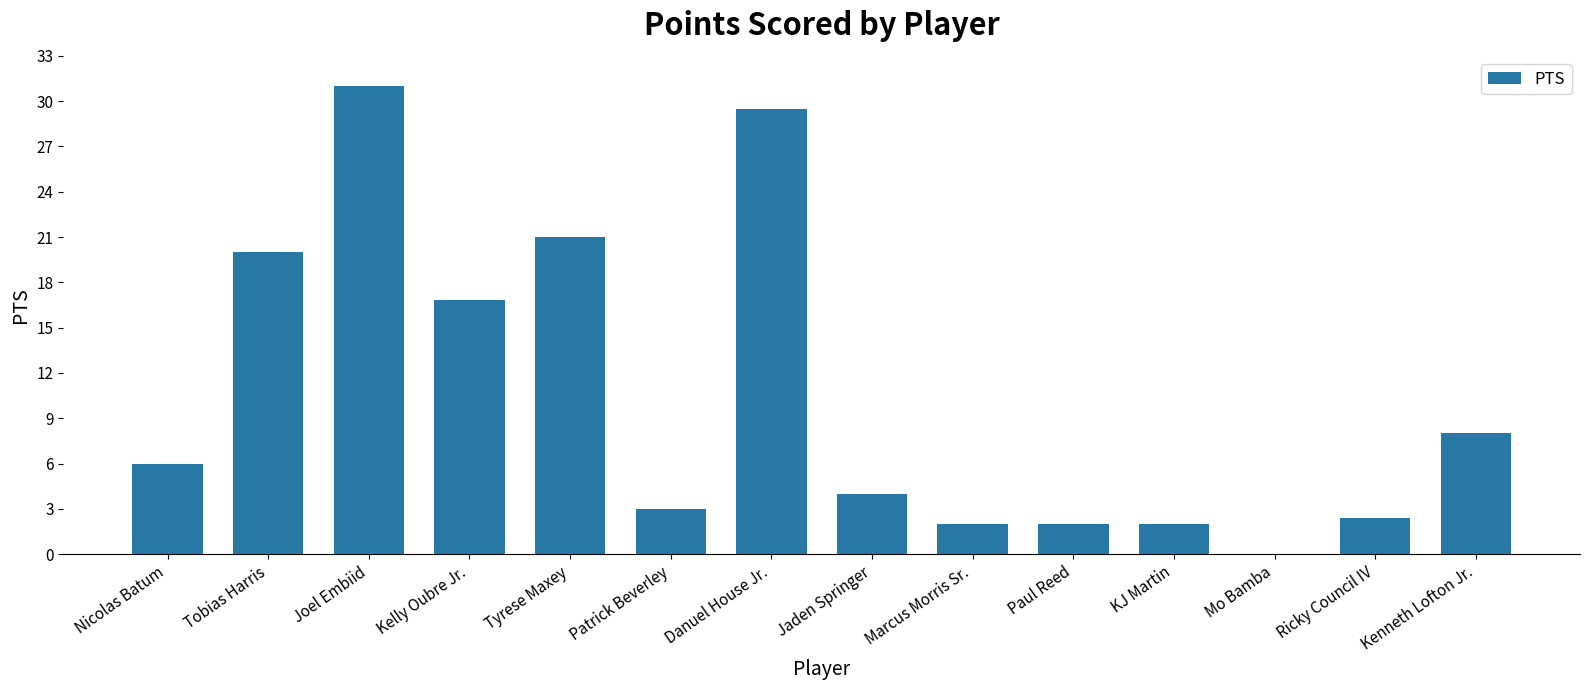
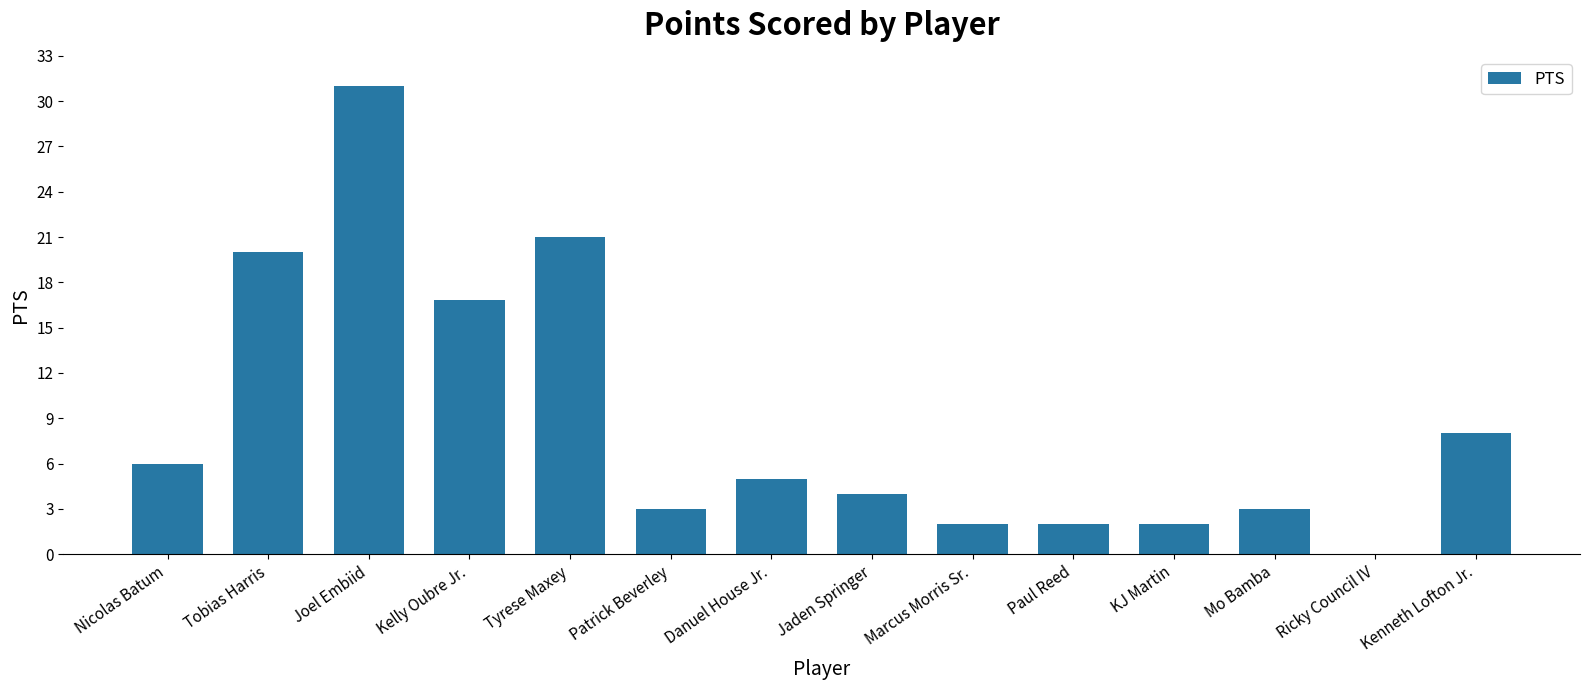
  {
    "Nicolas Batum": 6.0,
    "Tobias Harris": 20.0,
    "Joel Embiid": 31.0,
    "Kelly Oubre Jr.": 16.8,
    "Tyrese Maxey": 21.0,
    "Patrick Beverley": 3.0,
-   "Danuel House Jr.": 29.5,
+   "Danuel House Jr.": 5.0,
    "Jaden Springer": 4.0,
    "Marcus Morris Sr.": 2.0,
    "Paul Reed": 2.0,
    "KJ Martin": 2.0,
-   "Mo Bamba": 0,
-   "Ricky Council IV": 2.4,
+   "Mo Bamba": 3,
+   "Ricky Council IV": 0.0,
    "Kenneth Lofton Jr.": 8.0
  }
